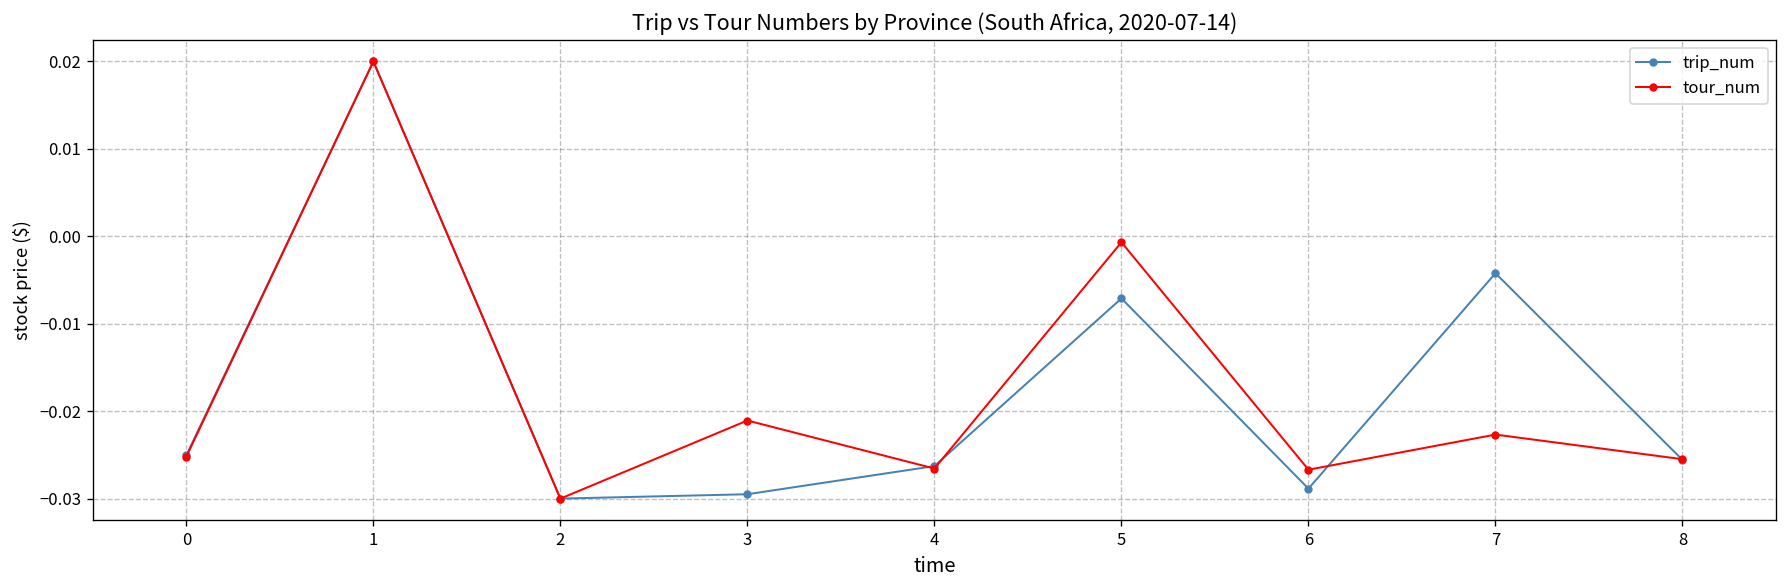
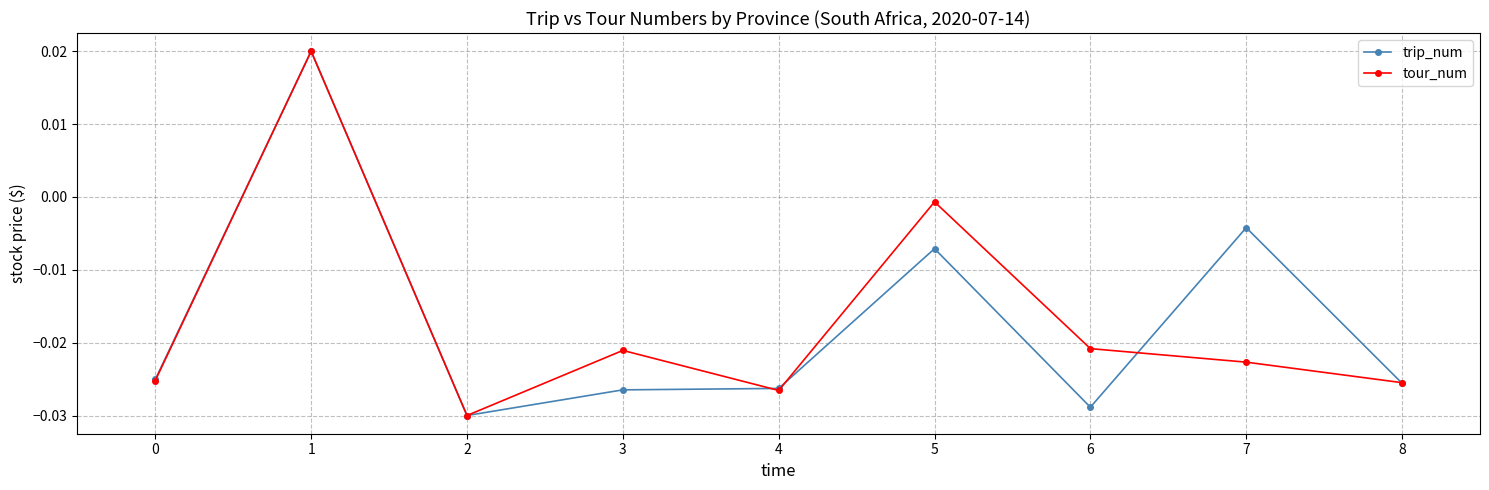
  {
    "trip_num": {
-     "3": -0.029,
+     "3": -0.026,
      "5": -0.007,
      "6": -0.029,
      "7": -0.004
    },
    "tour_num": {
      "3": -0.021,
      "5": -0.001,
-     "6": -0.027,
+     "6": -0.021,
      "7": -0.023
    }
  }
